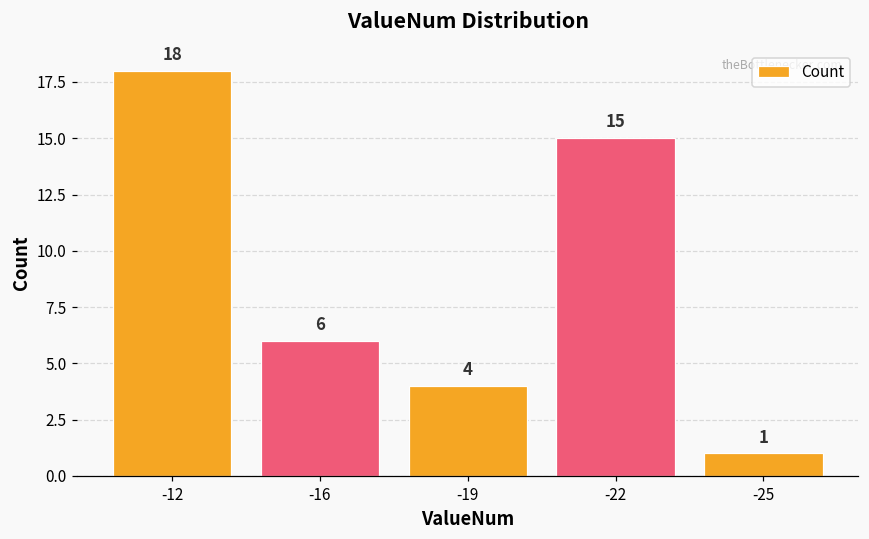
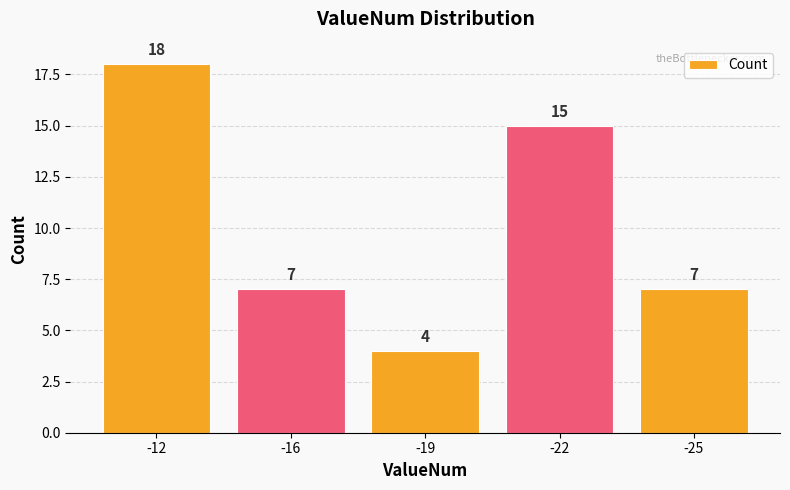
  {
    "-12": 18,
-   "-16": 6,
+   "-16": 7,
    "-19": 4,
    "-22": 15,
-   "-25": 1
+   "-25": 7
  }
